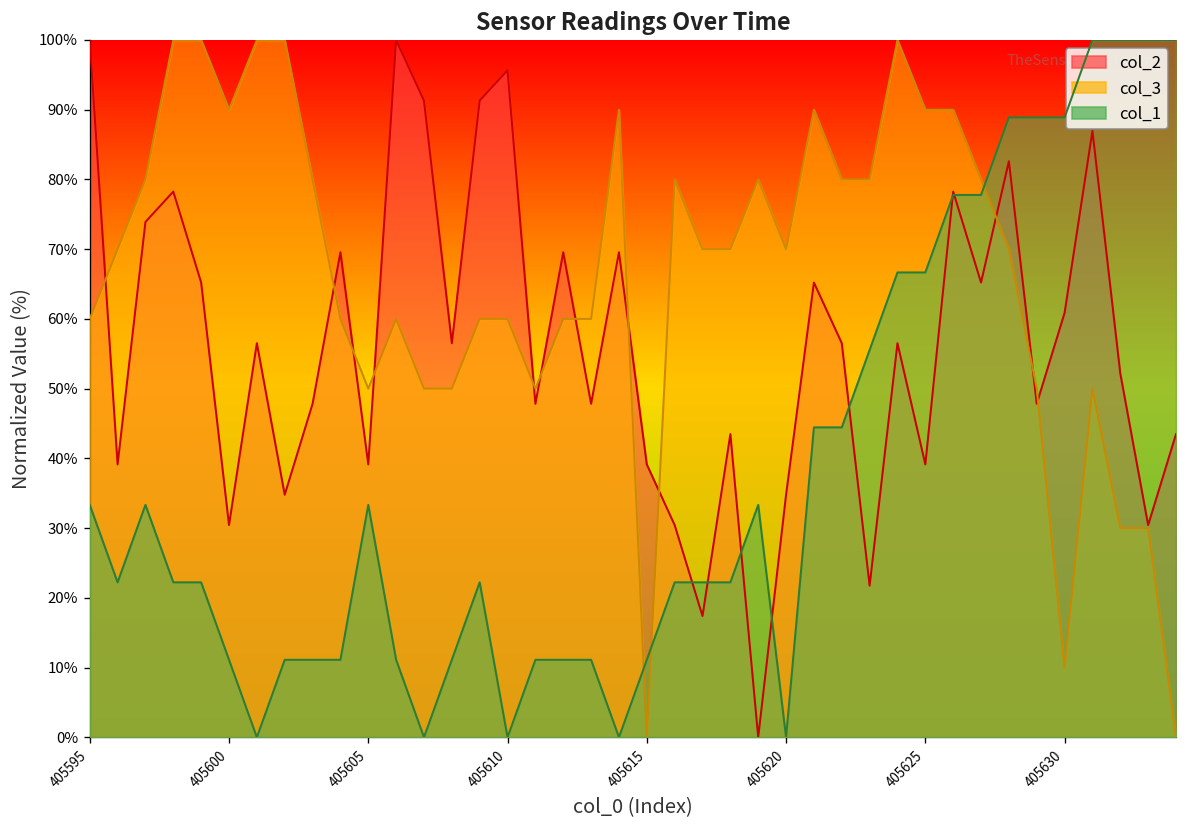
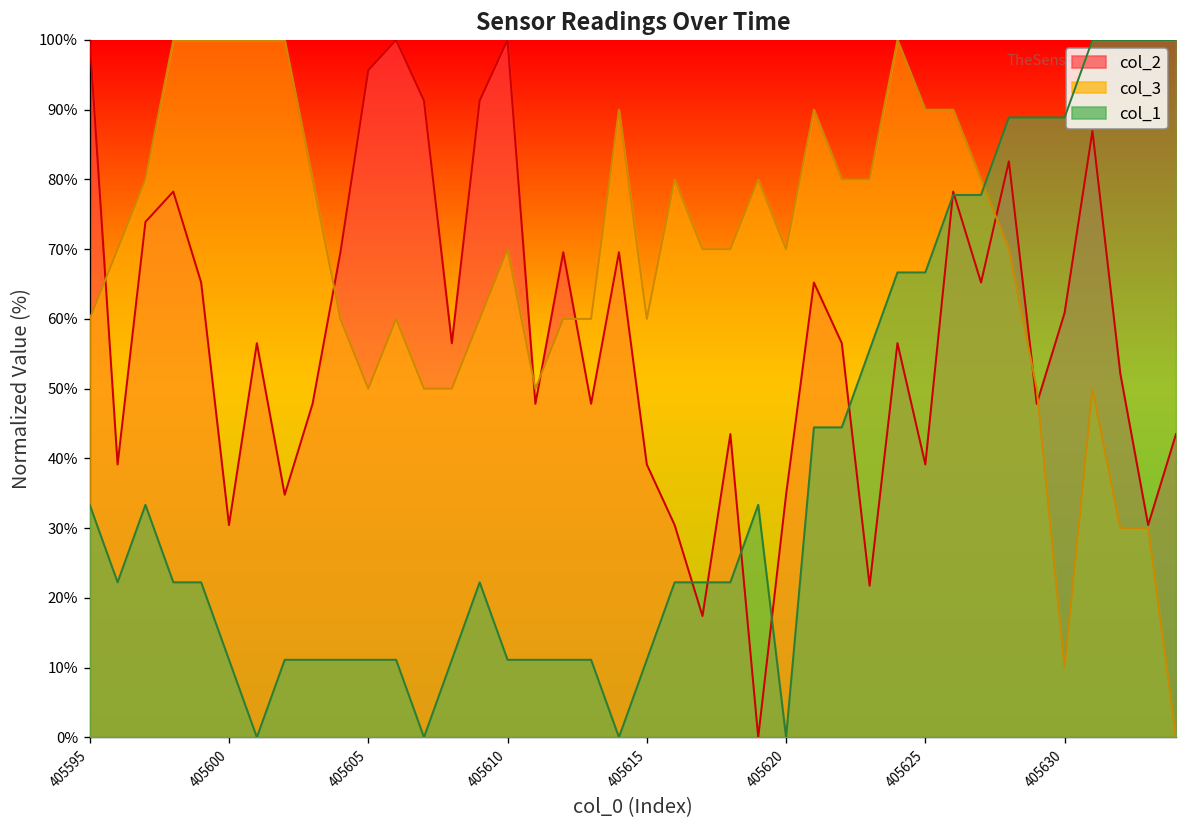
  {
    "col_2": {
      "405595": "100%",
      "405600": "30%",
-     "405605": "39%",
-     "405610": "96%",
+     "405605": "96%",
+     "405610": "100%",
      "405615": "39%",
      "405620": "35%",
      "405625": "39%",
      "405630": "61%"
    },
    "col_3": {
      "405595": "60%",
-     "405600": "90%",
+     "405600": "100%",
      "405605": "50%",
-     "405610": "60%",
-     "405615": "0%",
+     "405610": "70%",
+     "405615": "60%",
      "405620": "70%",
      "405625": "90%",
      "405630": "10%"
    },
    "col_1": {
      "405595": "33%",
      "405600": "11%",
-     "405605": "33%",
-     "405610": "0%",
+     "405605": "11%",
+     "405610": "11%",
      "405615": "11%",
      "405620": "0%",
      "405625": "67%",
      "405630": "89%"
    }
  }
